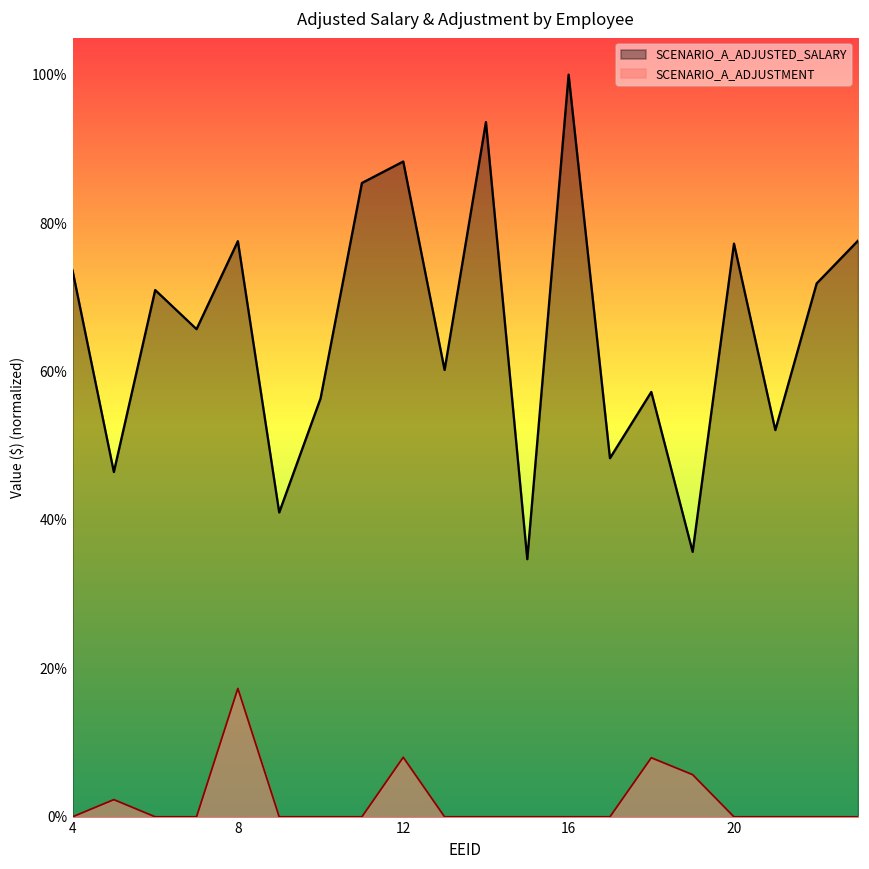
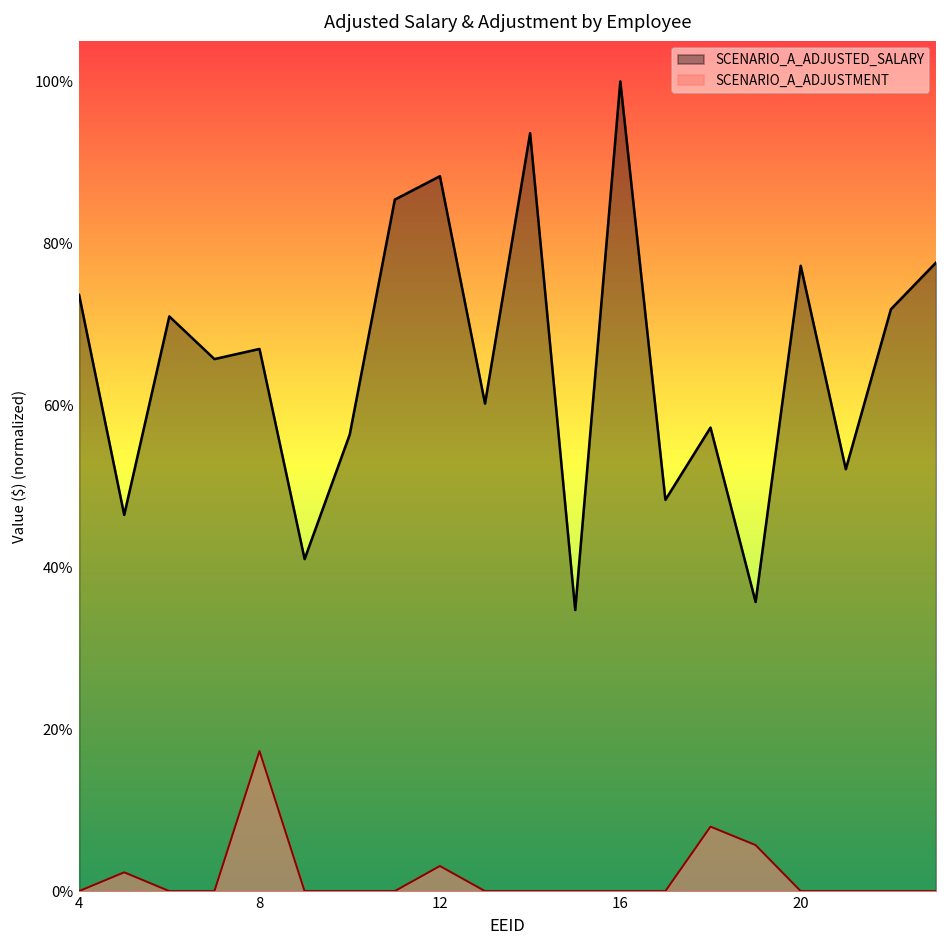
  {
    "SCENARIO_A_ADJUSTED_SALARY": {
      "4": "74%",
-     "8": "78%",
+     "8": "67%",
      "12": "88%",
      "16": "100%",
      "20": "77%"
    },
    "SCENARIO_A_ADJUSTMENT": {
      "4": "0%",
      "8": "17%",
-     "12": "8%",
+     "12": "3%",
      "16": "0%",
      "20": "0%"
    }
  }
